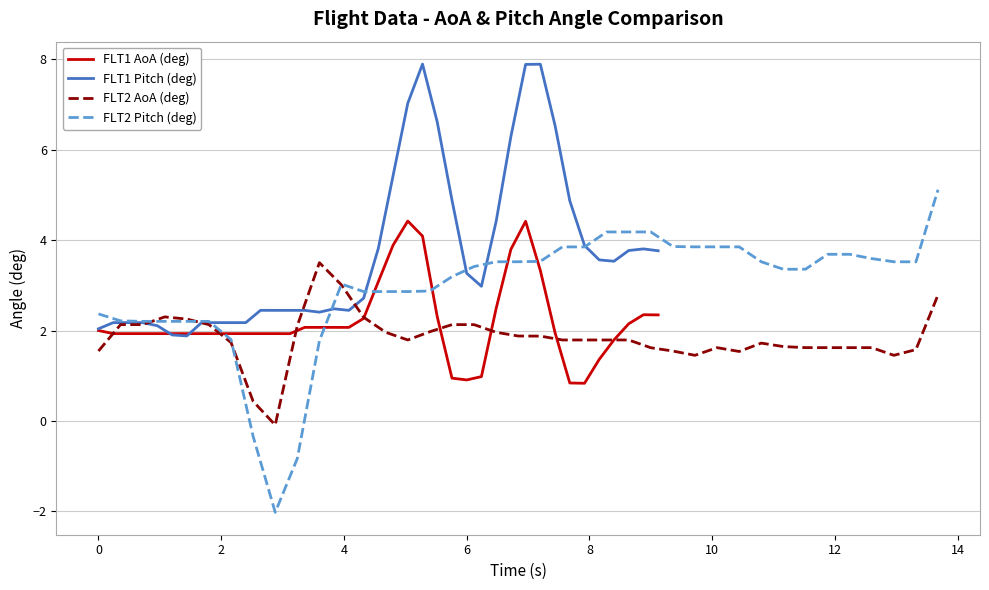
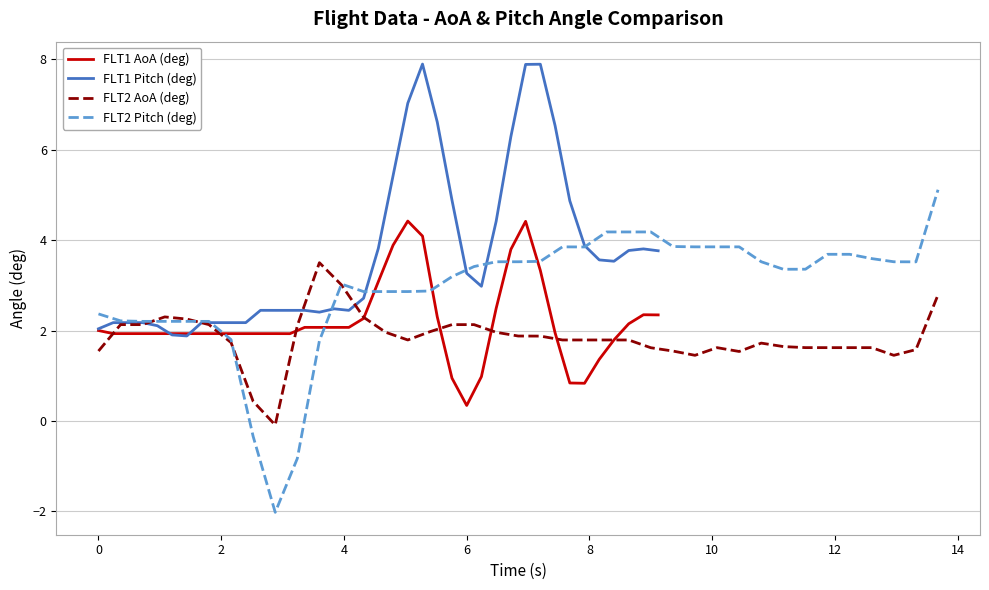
  {
    "FLT1 AoA (deg)": {
-     "6": 0.9
+     "6": 0.3
    },
    "FLT2 AoA (deg)": {
      "0": 1.5
    }
  }
